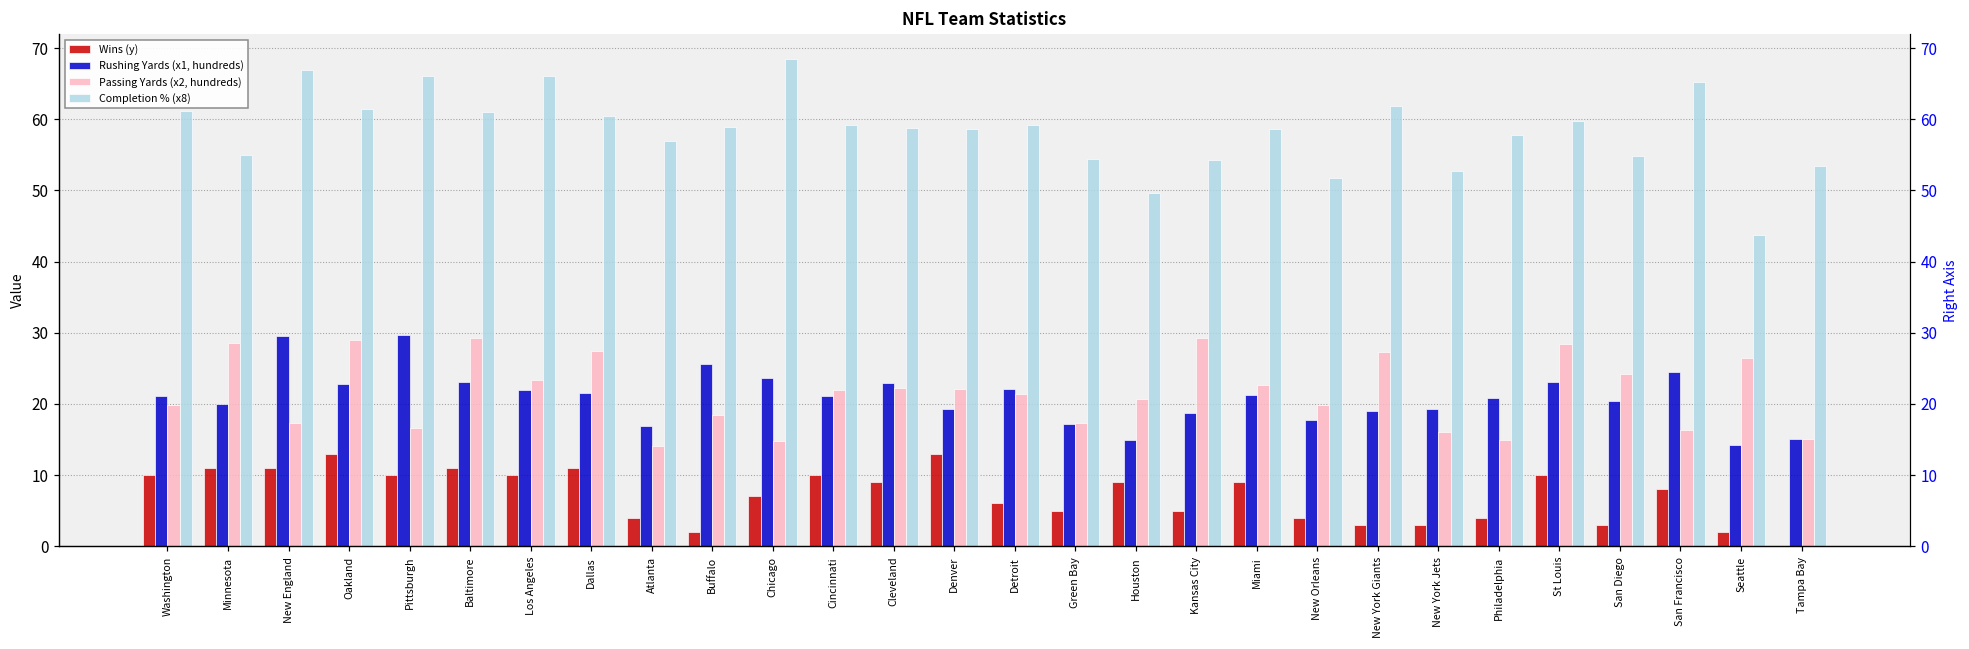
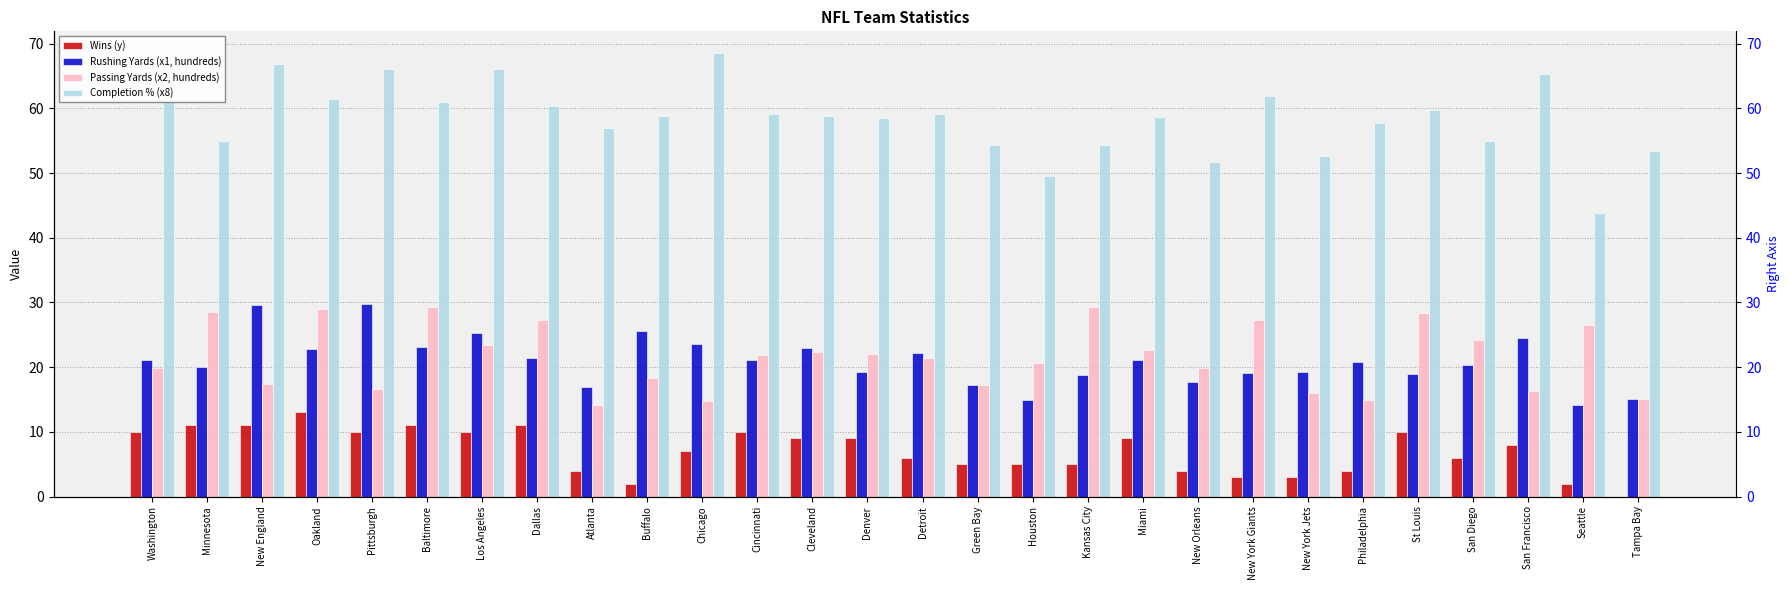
  {
    "Wins (y)": {
      "Washington": 10,
      "Minnesota": 11,
      "New England": 11,
      "Oakland": 13,
      "Pittsburgh": 10,
      "Baltimore": 11,
      "Los Angeles": 10,
      "Dallas": 11,
      "Atlanta": 4,
      "Buffalo": 2,
      "Chicago": 7,
      "Cincinnati": 10,
      "Cleveland": 9,
-     "Denver": 13,
+     "Denver": 9,
      "Detroit": 6,
      "Green Bay": 5,
-     "Houston": 9,
+     "Houston": 5,
      "Kansas City": 5,
      "Miami": 9,
      "New Orleans": 4,
      "New York Giants": 3,
      "New York Jets": 3,
      "Philadelphia": 4,
      "St Louis": 10,
-     "San Diego": 3,
+     "San Diego": 6,
      "San Francisco": 8,
      "Seattle": 2,
      "Tampa Bay": 0
    },
    "Rushing Yards (x1, hundreds)": {
      "Washington": 21,
      "Minnesota": 20,
      "New England": 30,
      "Oakland": 23,
      "Pittsburgh": 30,
      "Baltimore": 23,
-     "Los Angeles": 22,
+     "Los Angeles": 25,
      "Dallas": 21,
      "Atlanta": 17,
      "Buffalo": 26,
      "Chicago": 24,
      "Cincinnati": 21,
      "Cleveland": 23,
      "Denver": 19,
      "Detroit": 22,
      "Green Bay": 17,
      "Houston": 15,
      "Kansas City": 19,
      "Miami": 21,
      "New Orleans": 18,
      "New York Giants": 19,
      "New York Jets": 19,
      "Philadelphia": 21,
-     "St Louis": 23,
+     "St Louis": 19,
      "San Diego": 20,
      "San Francisco": 24,
      "Seattle": 14,
      "Tampa Bay": 15
    },
    "Passing Yards (x2, hundreds)": {
      "Washington": 20,
      "Minnesota": 29,
      "New England": 17,
      "Oakland": 29,
      "Pittsburgh": 17,
      "Baltimore": 29,
      "Los Angeles": 23,
      "Dallas": 27,
      "Atlanta": 14,
      "Buffalo": 18,
      "Chicago": 15,
      "Cincinnati": 22,
      "Cleveland": 22,
      "Denver": 22,
      "Detroit": 21,
      "Green Bay": 17,
      "Houston": 21,
      "Kansas City": 29,
      "Miami": 23,
      "New Orleans": 20,
      "New York Giants": 27,
      "New York Jets": 16,
      "Philadelphia": 15,
      "St Louis": 28,
      "San Diego": 24,
      "San Francisco": 16,
      "Seattle": 26,
      "Tampa Bay": 15
    },
    "Completion % (x8)": {
      "Minnesota": 55,
      "New England": 67,
      "Oakland": 61,
      "Pittsburgh": 66,
      "Baltimore": 61,
      "Los Angeles": 66,
      "Dallas": 60,
      "Atlanta": 57,
      "Buffalo": 59,
      "Chicago": 69,
      "Cincinnati": 59,
      "Cleveland": 59,
      "Denver": 59,
      "Detroit": 59,
      "Green Bay": 54,
      "Houston": 50,
      "Kansas City": 54,
      "Miami": 59,
      "New Orleans": 52,
      "New York Giants": 62,
      "New York Jets": 53,
      "Philadelphia": 58,
      "St Louis": 60,
      "San Diego": 55,
      "San Francisco": 65,
      "Seattle": 44,
      "Tampa Bay": 54
    }
  }
